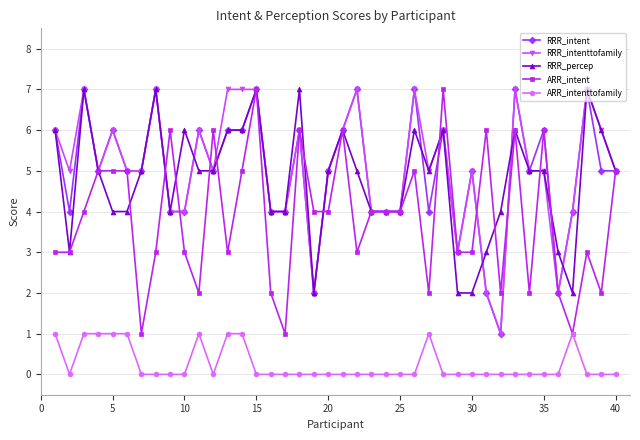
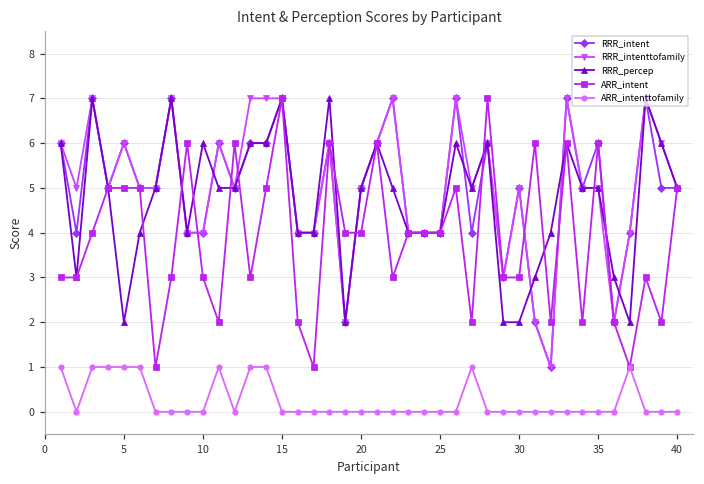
  {
    "RRR_percep": {
-     "5": 4,
+     "5": 2,
      "10": 6,
      "30": 2
    }
  }
